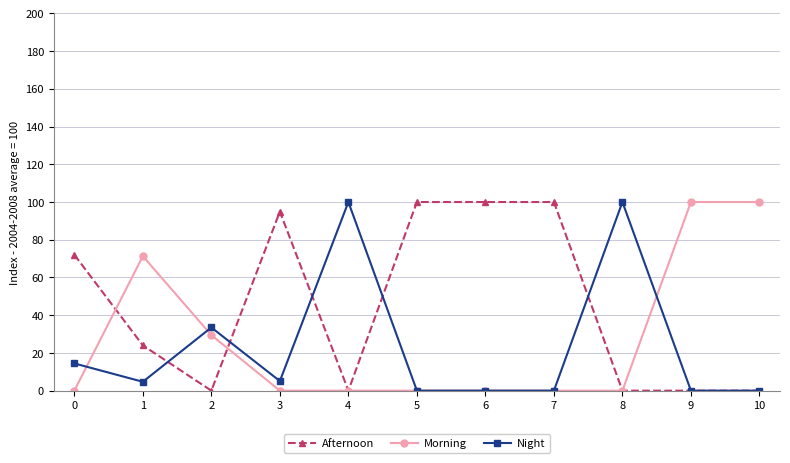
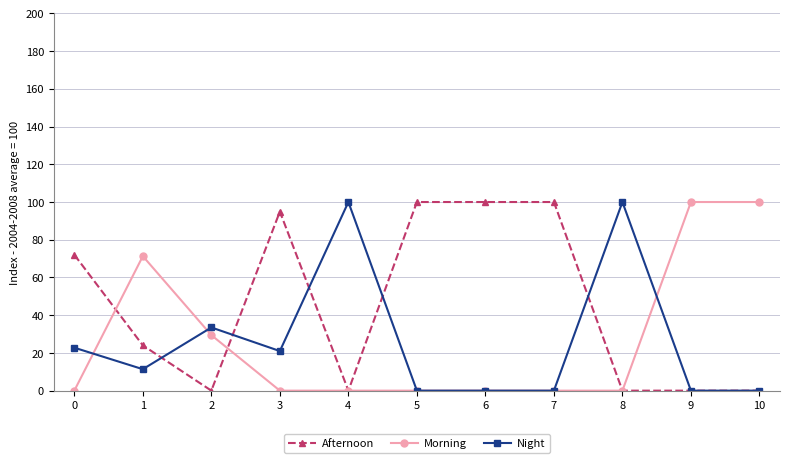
  {
    "Afternoon": {
      "0": 72,
      "1": 24,
      "2": 0,
      "3": 95,
      "5": 100,
      "6": 100,
      "7": 100
    },
    "Morning": {
      "0": 0,
      "1": 71,
      "2": 29,
      "3": 0,
      "9": 100,
      "10": 100
    },
    "Night": {
-     "0": 14,
-     "1": 5,
+     "0": 23,
+     "1": 11,
      "2": 34,
-     "3": 5,
+     "3": 21,
      "4": 100,
      "8": 100
    }
  }
